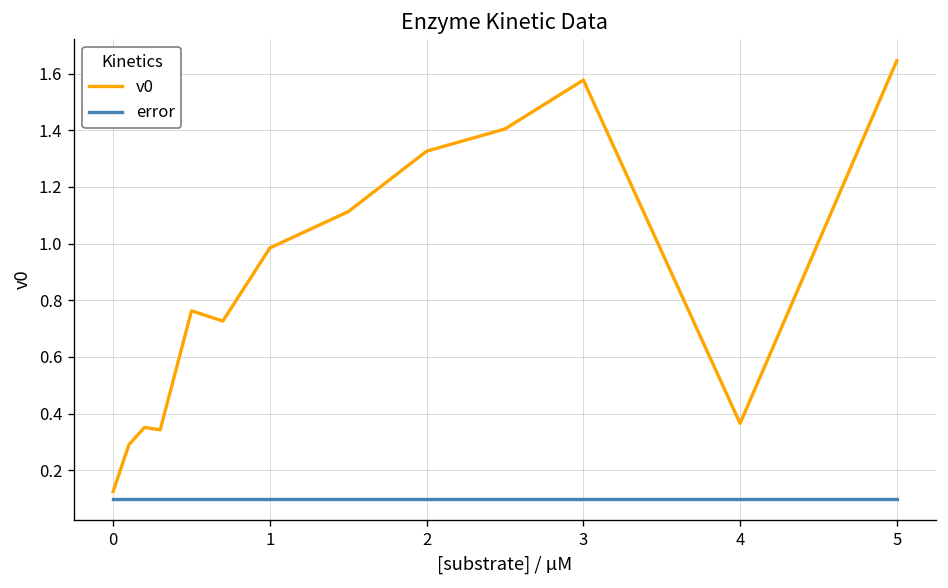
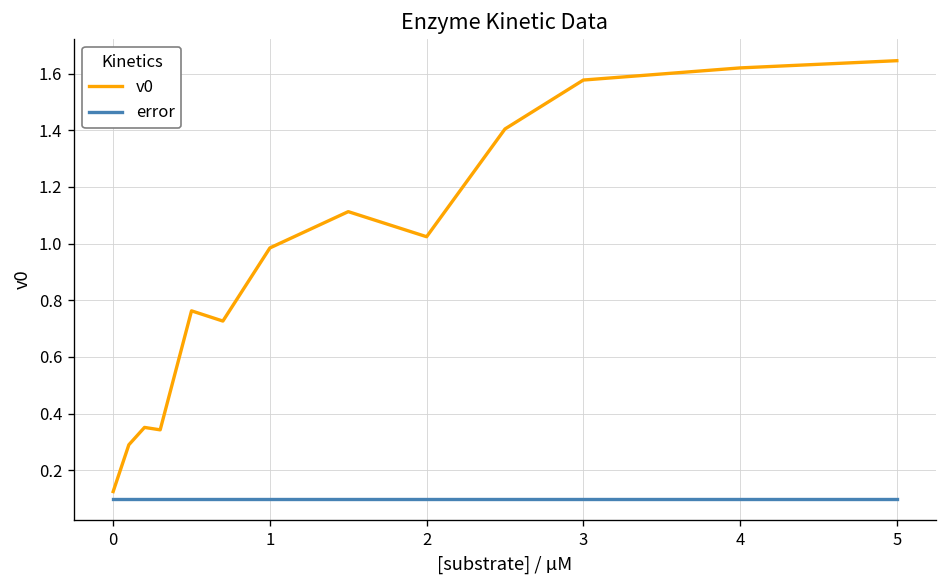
  {
    "v0": {
      "0": 0.12,
      "1": 0.98,
-     "2": 1.33,
+     "2": 1.02,
      "3": 1.58,
-     "4": 0.37,
+     "4": 1.62,
      "5": 1.65
    },
    "error": {
      "0": 0.10,
      "1": 0.10,
      "2": 0.10,
      "3": 0.10,
      "4": 0.10,
      "5": 0.10
    }
  }
